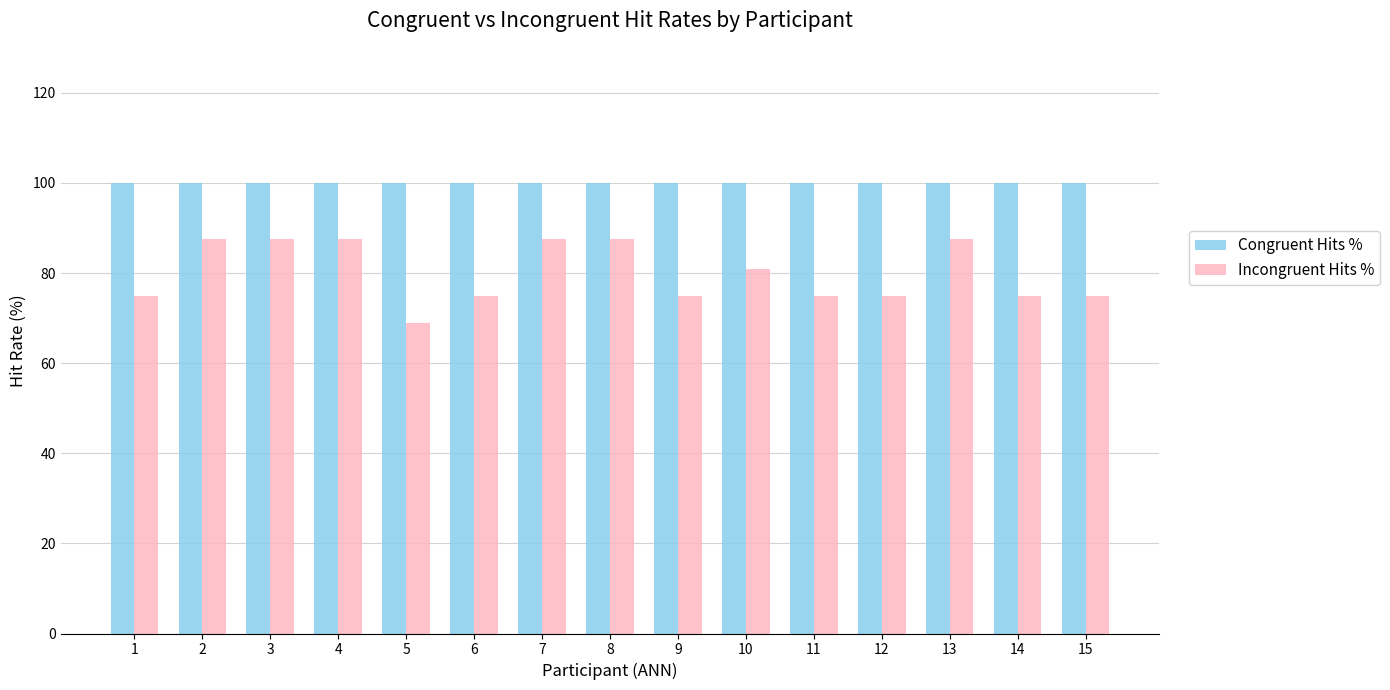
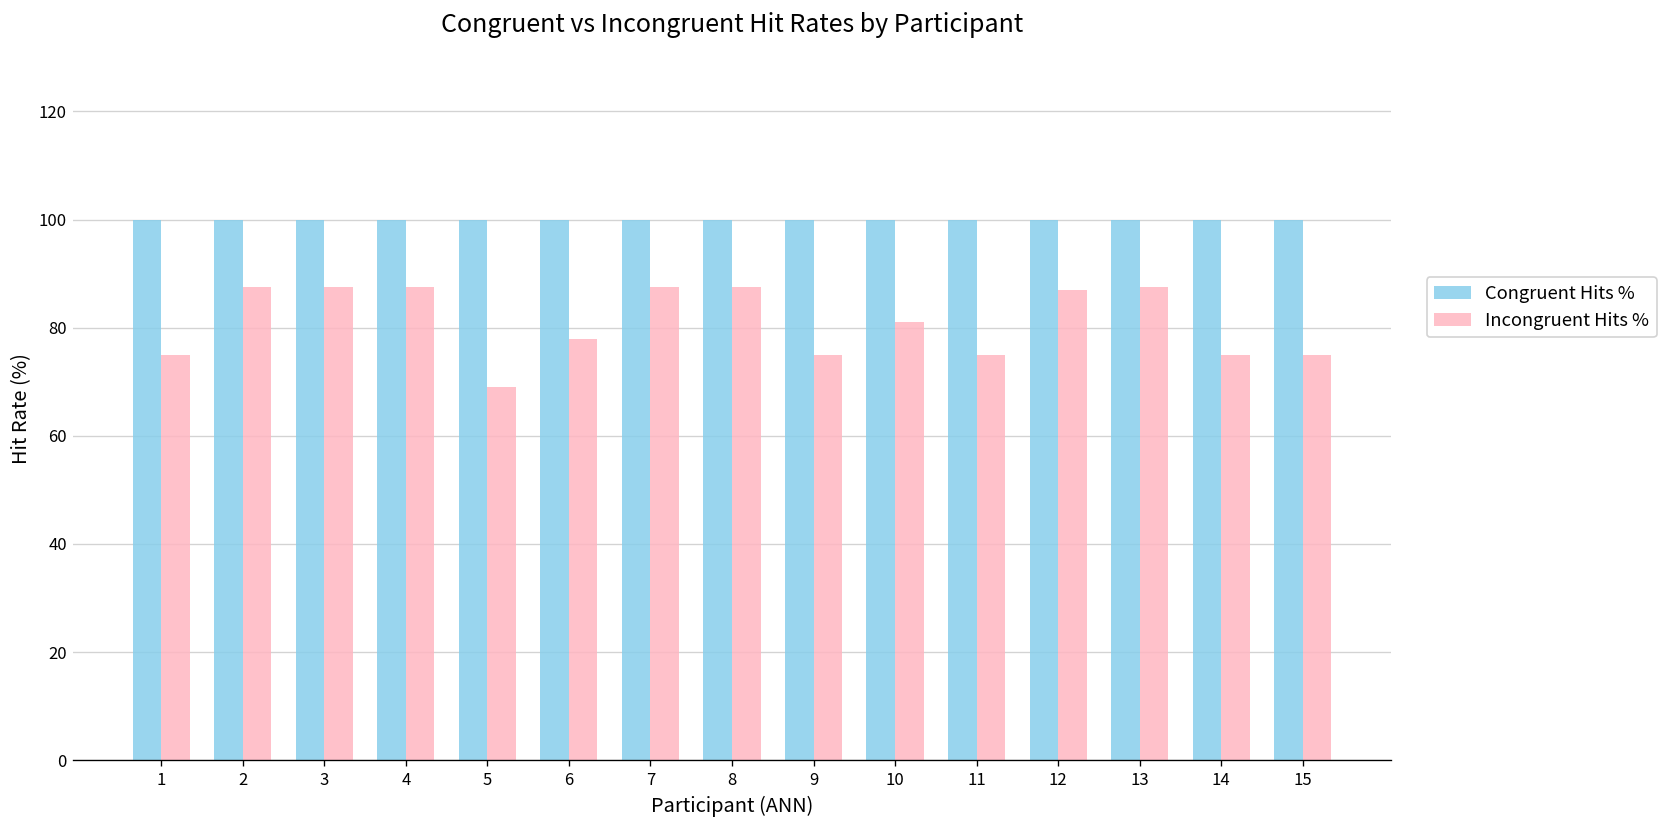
  {
    "Congruent Hits %": {
      "1": 100,
      "2": 100,
      "3": 100,
      "4": 100,
      "5": 100,
      "6": 100,
      "7": 100,
      "8": 100,
      "9": 100,
      "10": 100,
      "11": 100,
      "12": 100,
      "13": 100,
      "14": 100,
      "15": 100
    },
    "Incongruent Hits %": {
      "1": 75,
      "2": 88,
      "3": 88,
      "4": 88,
      "5": 69,
-     "6": 75,
+     "6": 78,
      "7": 88,
      "8": 88,
      "9": 75,
      "10": 81,
      "11": 75,
-     "12": 75,
+     "12": 87,
      "13": 88,
      "14": 75,
      "15": 75
    }
  }
